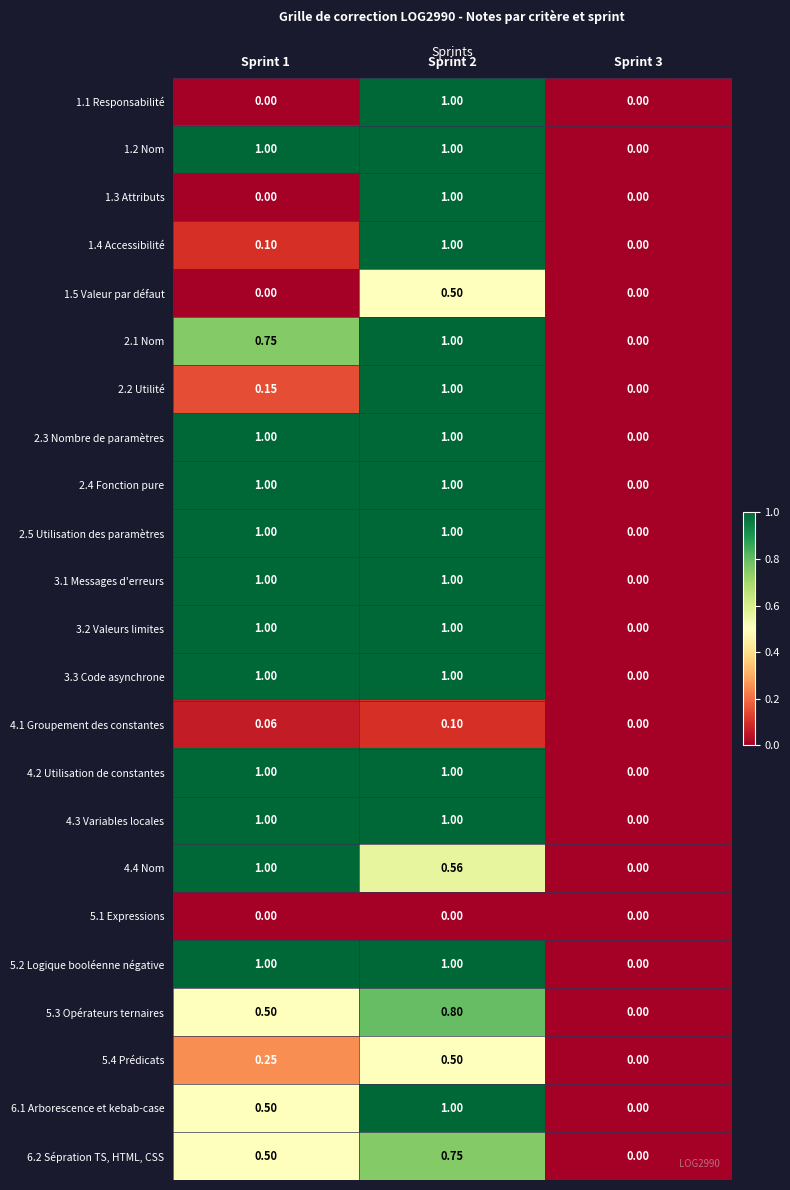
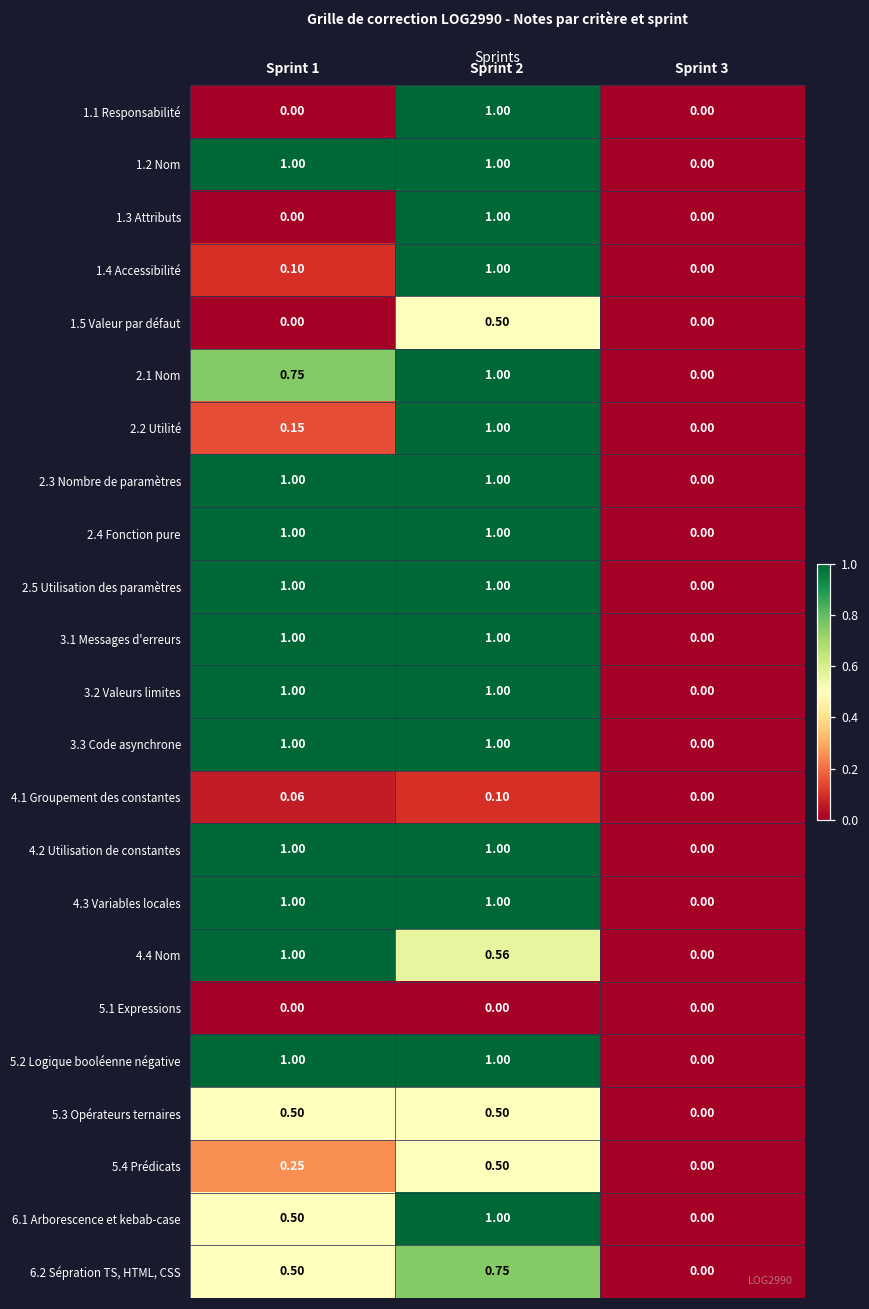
  {
    "1.1 Responsabilité": {
      "Sprint 1": 0.00,
      "Sprint 2": 1.00,
      "Sprint 3": 0.00
    },
    "1.2 Nom": {
      "Sprint 1": 1.00,
      "Sprint 2": 1.00,
      "Sprint 3": 0.00
    },
    "1.3 Attributs": {
      "Sprint 1": 0.00,
      "Sprint 2": 1.00,
      "Sprint 3": 0.00
    },
    "1.4 Accessibilité": {
      "Sprint 1": 0.10,
      "Sprint 2": 1.00,
      "Sprint 3": 0.00
    },
    "1.5 Valeur par défaut": {
      "Sprint 1": 0.00,
      "Sprint 2": 0.50,
      "Sprint 3": 0.00
    },
    "2.1 Nom": {
      "Sprint 1": 0.75,
      "Sprint 2": 1.00,
      "Sprint 3": 0.00
    },
    "2.2 Utilité": {
      "Sprint 1": 0.15,
      "Sprint 2": 1.00,
      "Sprint 3": 0.00
    },
    "2.3 Nombre de paramètres": {
      "Sprint 1": 1.00,
      "Sprint 2": 1.00,
      "Sprint 3": 0.00
    },
    "2.4 Fonction pure": {
      "Sprint 1": 1.00,
      "Sprint 2": 1.00,
      "Sprint 3": 0.00
    },
    "2.5 Utilisation des paramètres": {
      "Sprint 1": 1.00,
      "Sprint 2": 1.00,
      "Sprint 3": 0.00
    },
    "3.1 Messages d'erreurs": {
      "Sprint 1": 1.00,
      "Sprint 2": 1.00,
      "Sprint 3": 0.00
    },
    "3.2 Valeurs limites": {
      "Sprint 1": 1.00,
      "Sprint 2": 1.00,
      "Sprint 3": 0.00
    },
    "3.3 Code asynchrone": {
      "Sprint 1": 1.00,
      "Sprint 2": 1.00,
      "Sprint 3": 0.00
    },
    "4.1 Groupement des constantes": {
      "Sprint 1": 0.06,
      "Sprint 2": 0.10,
      "Sprint 3": 0.00
    },
    "4.2 Utilisation de constantes": {
      "Sprint 1": 1.00,
      "Sprint 2": 1.00,
      "Sprint 3": 0.00
    },
    "4.3 Variables locales": {
      "Sprint 1": 1.00,
      "Sprint 2": 1.00,
      "Sprint 3": 0.00
    },
    "4.4 Nom": {
      "Sprint 1": 1.00,
      "Sprint 2": 0.56,
      "Sprint 3": 0.00
    },
    "5.1 Expressions": {
      "Sprint 1": 0.00,
      "Sprint 2": 0.00,
      "Sprint 3": 0.00
    },
    "5.2 Logique booléenne négative": {
      "Sprint 1": 1.00,
      "Sprint 2": 1.00,
      "Sprint 3": 0.00
    },
    "5.3 Opérateurs ternaires": {
      "Sprint 1": 0.50,
-     "Sprint 2": 0.80,
+     "Sprint 2": 0.50,
      "Sprint 3": 0.00
    },
    "5.4 Prédicats": {
      "Sprint 1": 0.25,
      "Sprint 2": 0.50,
      "Sprint 3": 0.00
    },
    "6.1 Arborescence et kebab-case": {
      "Sprint 1": 0.50,
      "Sprint 2": 1.00,
      "Sprint 3": 0.00
    },
    "6.2 Sépration TS, HTML, CSS": {
      "Sprint 1": 0.50,
      "Sprint 2": 0.75
    }
  }
